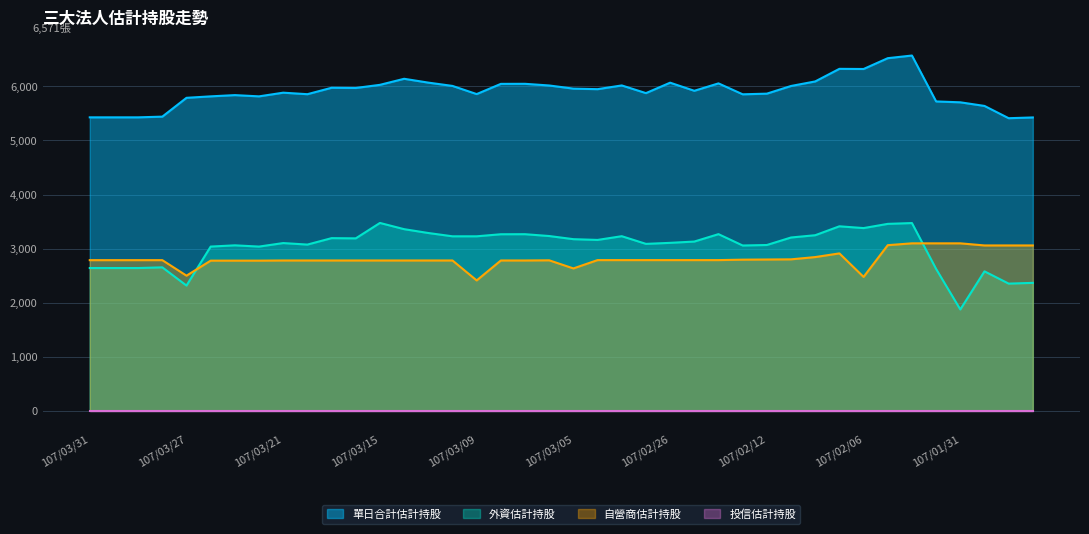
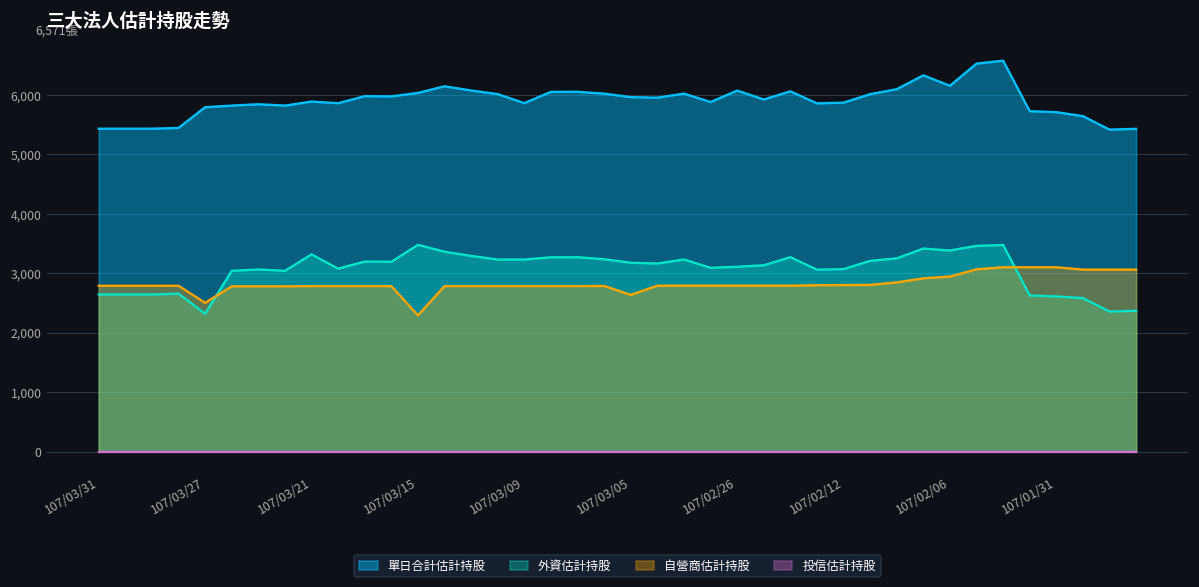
  {
    "單日合計估計持股": {
      "107/03/31": "5,400",
      "107/03/27": "5,800",
      "107/03/21": "5,900",
      "107/03/15": "6,000",
      "107/03/09": "5,900",
      "107/03/05": "6,000",
      "107/02/26": "6,100",
      "107/02/12": "5,900",
-     "107/02/06": "6,300",
+     "107/02/06": "6,200",
      "107/01/31": "5,700"
    },
    "外資估計持股": {
      "107/03/31": "2,600",
      "107/03/27": "2,300",
-     "107/03/21": "3,100",
+     "107/03/21": "3,300",
      "107/03/15": "3,500",
      "107/03/09": "3,200",
      "107/03/05": "3,200",
      "107/02/26": "3,100",
      "107/02/12": "3,100",
      "107/02/06": "3,400",
-     "107/01/31": "1,900"
+     "107/01/31": "2,600"
    },
    "自營商估計持股": {
      "107/03/31": "2,800",
      "107/03/27": "2,500",
      "107/03/21": "2,800",
-     "107/03/15": "2,800",
-     "107/03/09": "2,400",
+     "107/03/15": "2,300",
+     "107/03/09": "2,800",
      "107/03/05": "2,600",
      "107/02/26": "2,800",
      "107/02/12": "2,800",
-     "107/02/06": "2,500",
+     "107/02/06": "2,900",
      "107/01/31": "3,100"
    },
    "投信估計持股": {
      "107/03/31": "0",
      "107/03/27": "0",
      "107/03/21": "0",
      "107/03/15": "0",
      "107/03/09": "0",
      "107/03/05": "0",
      "107/02/26": "0",
      "107/02/12": "0",
      "107/02/06": "0",
      "107/01/31": "0"
    }
  }
